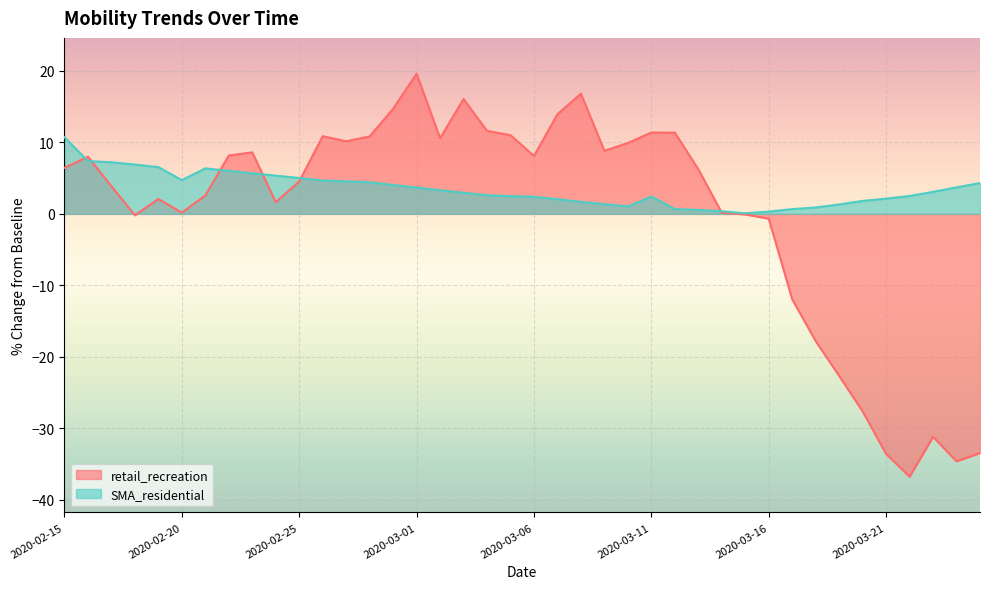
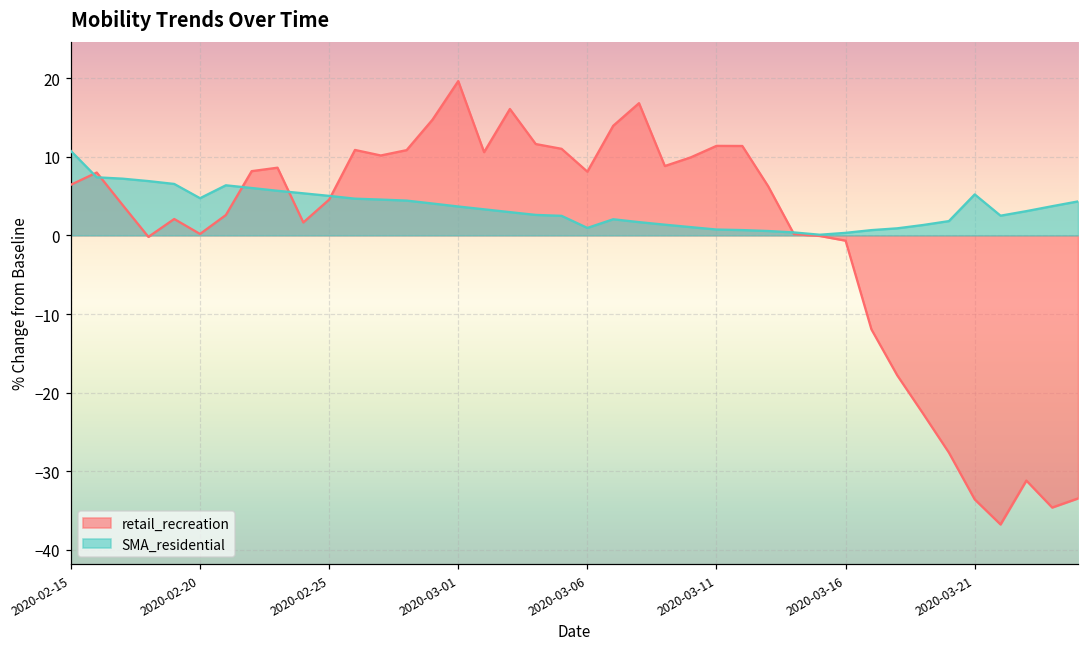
  {
    "SMA_residential": {
      "2020-02-15": 11,
      "2020-02-20": 5,
      "2020-02-25": 5,
      "2020-03-01": 4,
-     "2020-03-06": 2,
-     "2020-03-11": 2,
-     "2020-03-21": 2
+     "2020-03-06": 1,
+     "2020-03-11": 1,
+     "2020-03-21": 5
    }
  }
